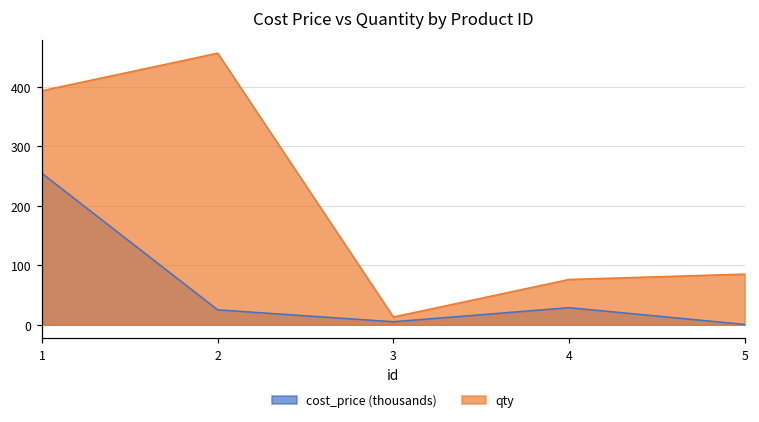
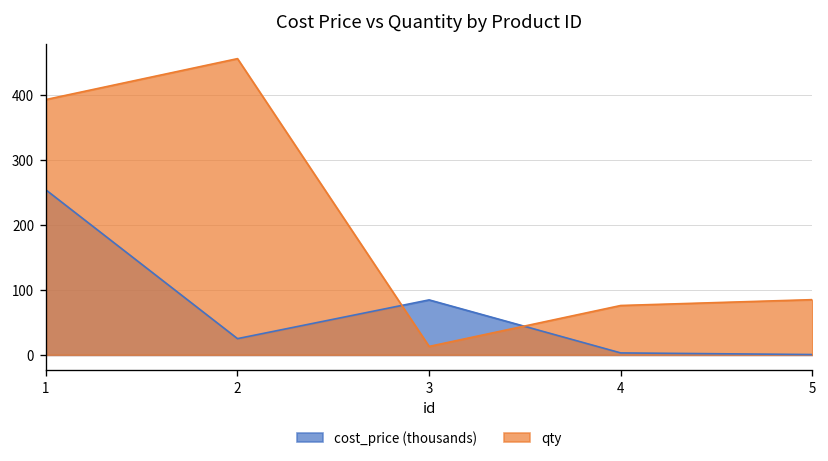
  {
    "cost_price (thousands)": {
      "1": 250,
      "2": 30,
-     "3": 10,
-     "4": 30,
+     "3": 80,
+     "4": 0,
      "5": 0
    },
    "qty": {
      "1": 390,
      "2": 460,
      "3": 10,
      "4": 80,
      "5": 90
    }
  }
